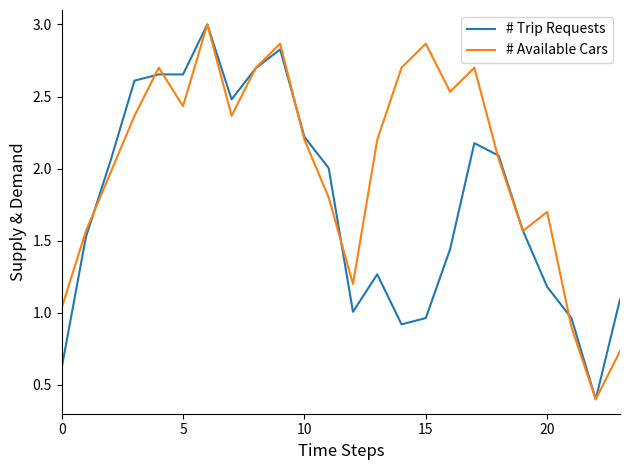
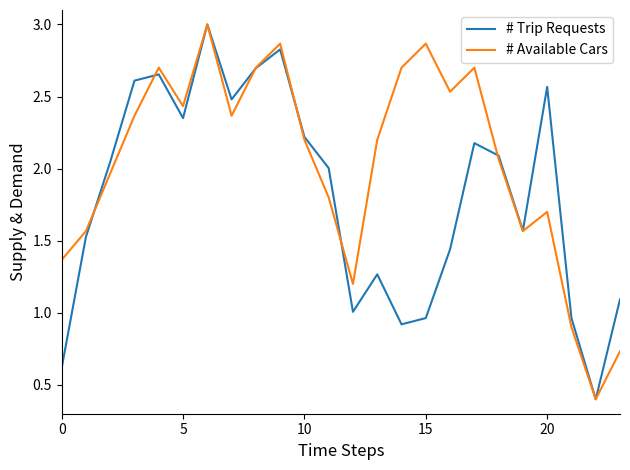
  {
    "# Trip Requests": {
      "0": 0.62,
-     "5": 2.65,
+     "5": 2.35,
      "10": 2.22,
      "15": 0.96,
-     "20": 1.18
+     "20": 2.57
    },
    "# Available Cars": {
-     "0": 1.03,
+     "0": 1.37,
      "5": 2.43,
      "10": 2.20,
      "15": 2.87,
      "20": 1.70
    }
  }
